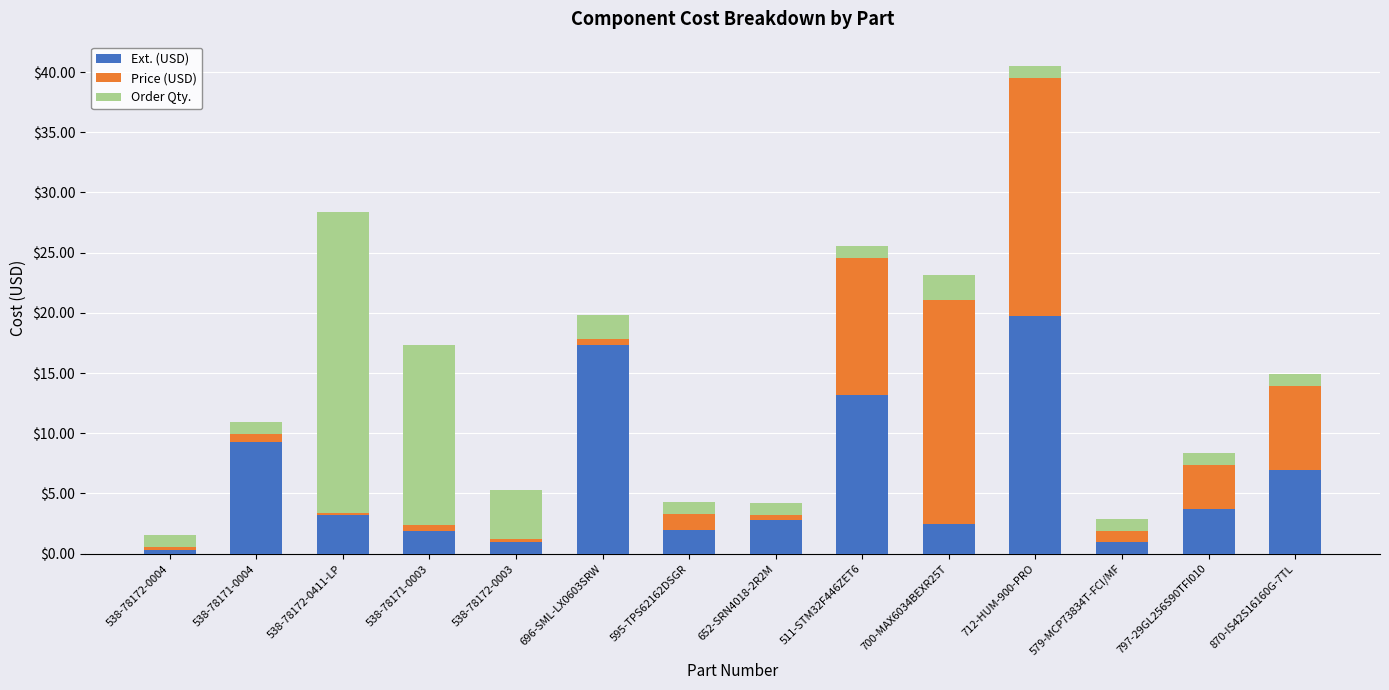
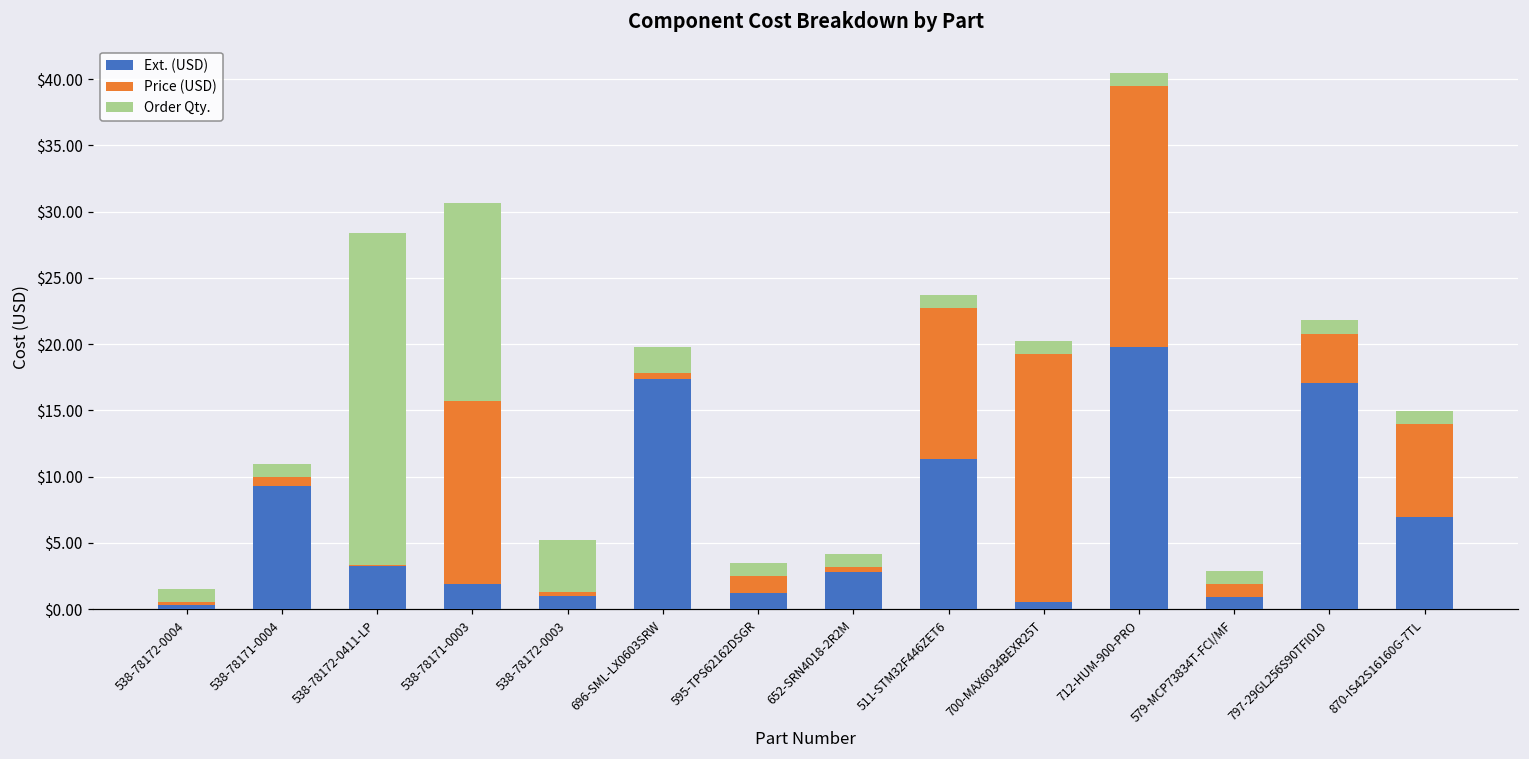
  {
    "Ext. (USD)": {
      "538-78172-0004": "$0.3",
      "538-78171-0004": "$9.3",
      "538-78172-0411-LP": "$3.2",
      "538-78171-0003": "$1.9",
      "538-78172-0003": "$1.0",
      "696-SML-LX0603SRW": "$17.4",
-     "595-TPS62162DSGR": "$2.0",
+     "595-TPS62162DSGR": "$1.2",
      "652-SRN4018-2R2M": "$2.8",
-     "511-STM32F446ZET6": "$13.2",
-     "700-MAX6034BEXR25T": "$2.4",
+     "511-STM32F446ZET6": "$11.4",
+     "700-MAX6034BEXR25T": "$0.6",
      "712-HUM-900-PRO": "$19.8",
      "579-MCP73834T-FCI/MF": "$0.9",
-     "797-29GL256S90TFI010": "$3.7",
+     "797-29GL256S90TFI010": "$17.1",
      "870-IS42S16160G-7TL": "$7.0"
    },
    "Price (USD)": {
      "538-78172-0004": "$0.3",
      "538-78171-0004": "$0.7",
-     "538-78171-0003": "$0.5",
+     "538-78171-0003": "$13.8",
      "538-78172-0003": "$0.3",
      "696-SML-LX0603SRW": "$0.4",
      "595-TPS62162DSGR": "$1.3",
      "652-SRN4018-2R2M": "$0.4",
      "511-STM32F446ZET6": "$11.4",
      "700-MAX6034BEXR25T": "$18.7",
      "712-HUM-900-PRO": "$19.8",
      "579-MCP73834T-FCI/MF": "$0.9",
      "797-29GL256S90TFI010": "$3.7",
      "870-IS42S16160G-7TL": "$7.0"
    },
    "Order Qty.": {
      "538-78172-0004": "$1",
      "538-78171-0004": "$1",
      "538-78172-0411-LP": "$25",
      "538-78171-0003": "$15",
      "538-78172-0003": "$4",
      "696-SML-LX0603SRW": "$2",
      "595-TPS62162DSGR": "$1",
      "652-SRN4018-2R2M": "$1",
      "511-STM32F446ZET6": "$1",
-     "700-MAX6034BEXR25T": "$2",
+     "700-MAX6034BEXR25T": "$1",
      "712-HUM-900-PRO": "$1",
      "579-MCP73834T-FCI/MF": "$1",
      "797-29GL256S90TFI010": "$1",
      "870-IS42S16160G-7TL": "$1"
    }
  }
